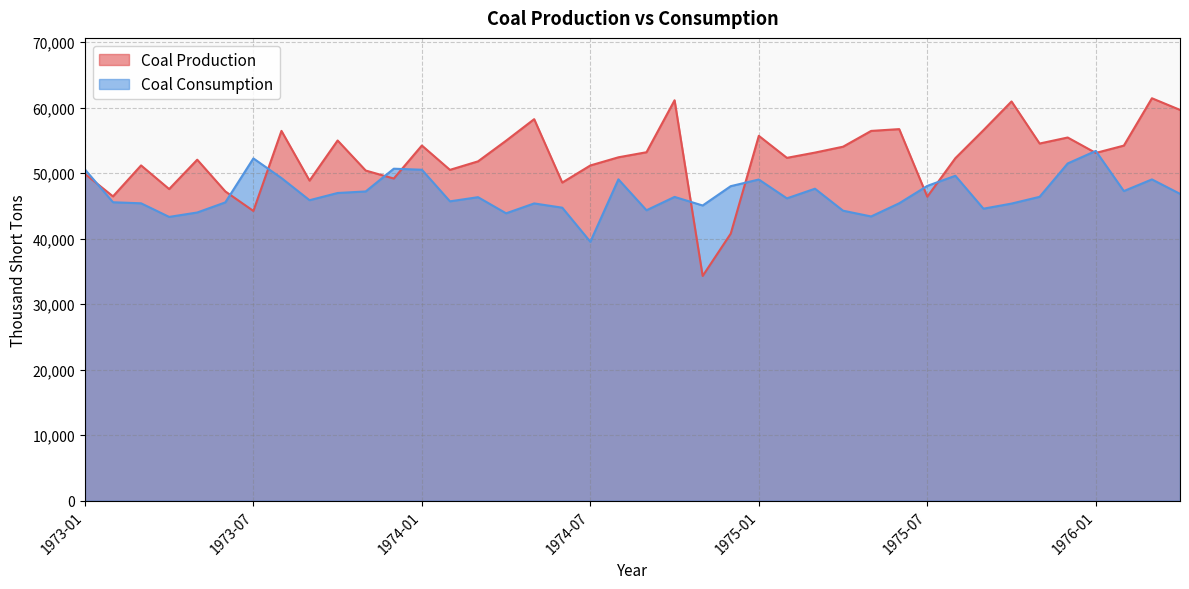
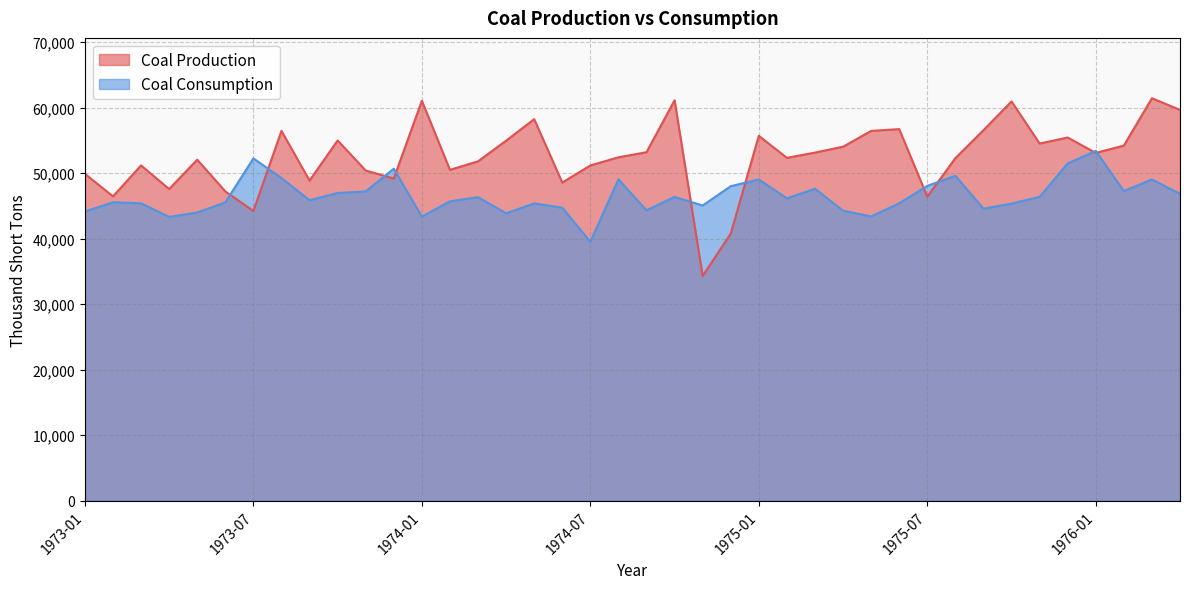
  {
    "Coal Production": {
      "1973-01": "50,000",
      "1973-07": "44,000",
-     "1974-01": "54,000",
+     "1974-01": "61,000",
      "1974-07": "51,000",
      "1975-01": "56,000",
      "1975-07": "46,000"
    },
    "Coal Consumption": {
-     "1973-01": "51,000",
+     "1973-01": "44,000",
      "1973-07": "52,000",
-     "1974-01": "51,000",
+     "1974-01": "43,000",
      "1974-07": "40,000",
      "1975-01": "49,000",
      "1975-07": "48,000"
    }
  }
